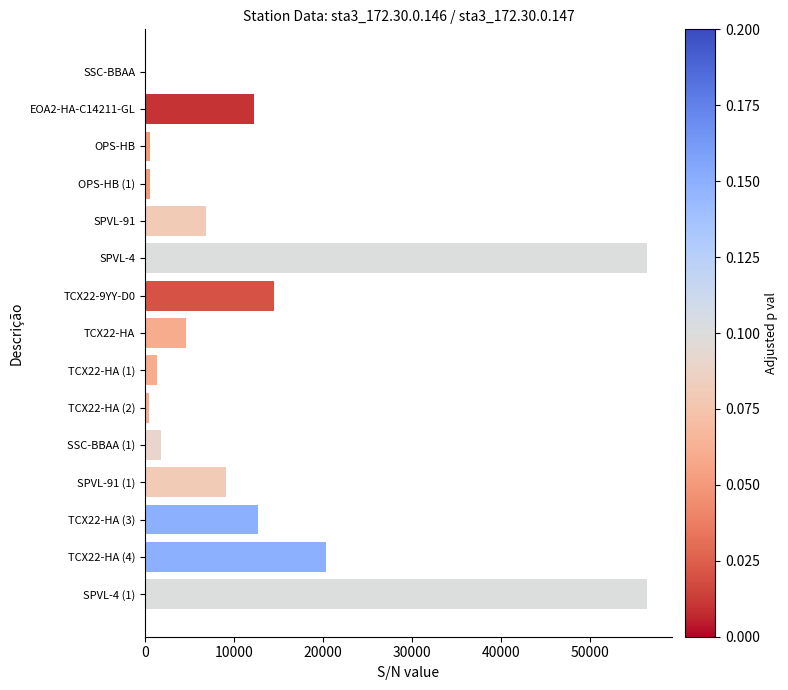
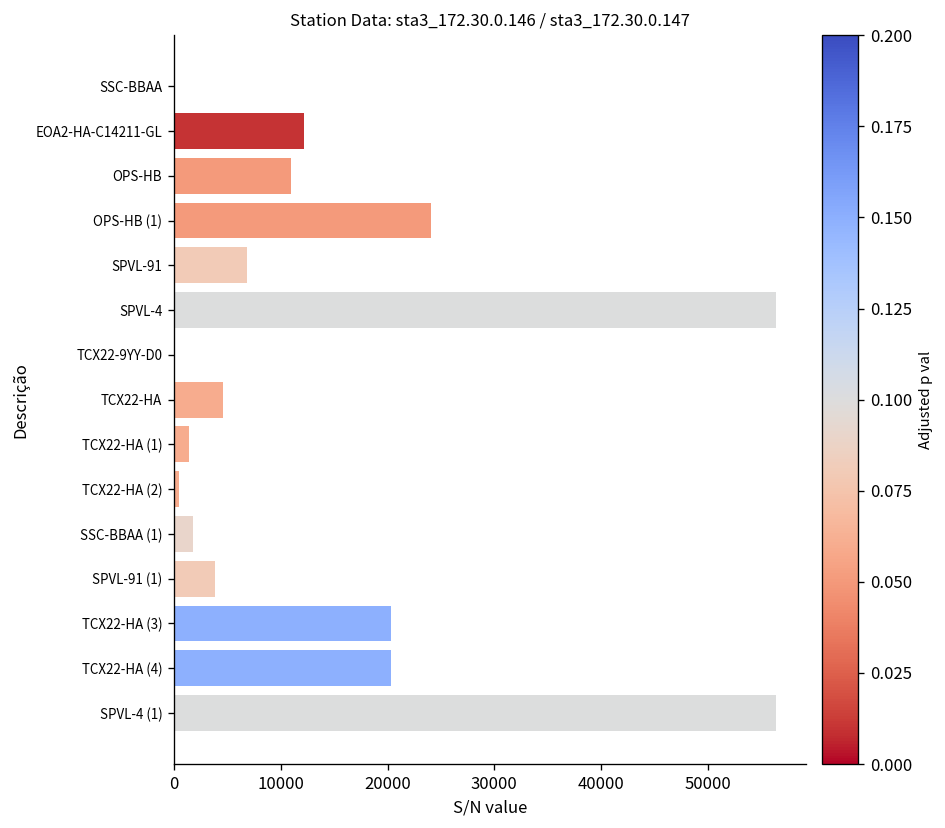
  {
    "EOA2-HA-C14211-GL": 12000,
-   "OPS-HB": 1000,
-   "OPS-HB (1)": 1000,
+   "OPS-HB": 11000,
+   "OPS-HB (1)": 24000,
    "SPVL-91": 7000,
    "SPVL-4": 56000,
-   "TCX22-9YY-D0": 15000,
+   "TCX22-9YY-D0": 0,
    "TCX22-HA": 5000,
    "TCX22-HA (1)": 1000,
    "TCX22-HA (2)": 0,
    "SSC-BBAA (1)": 2000,
-   "SPVL-91 (1)": 9000,
-   "TCX22-HA (3)": 13000,
+   "SPVL-91 (1)": 4000,
+   "TCX22-HA (3)": 20000,
    "TCX22-HA (4)": 20000,
    "SPVL-4 (1)": 56000
  }
